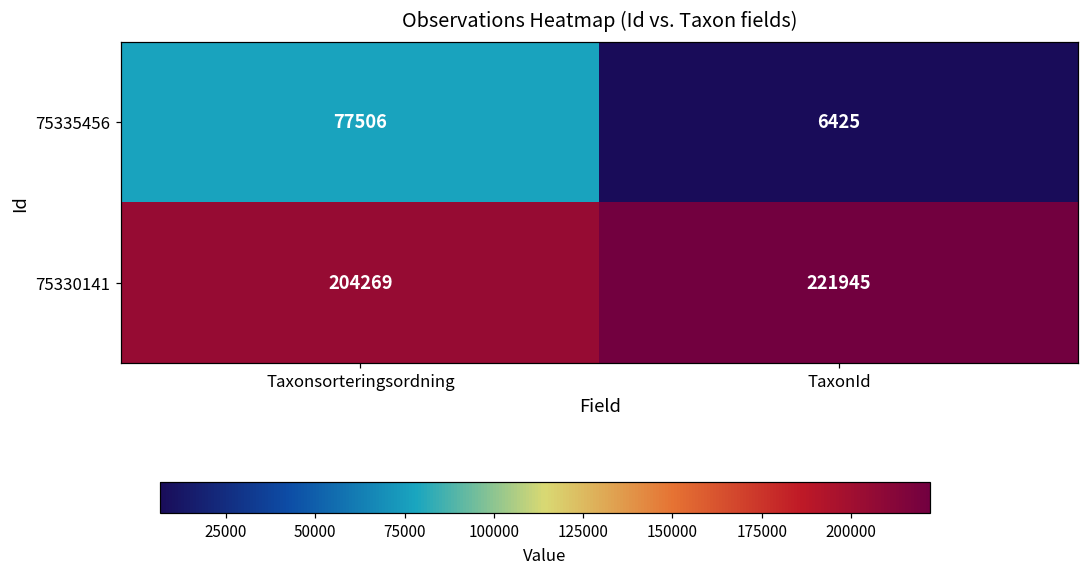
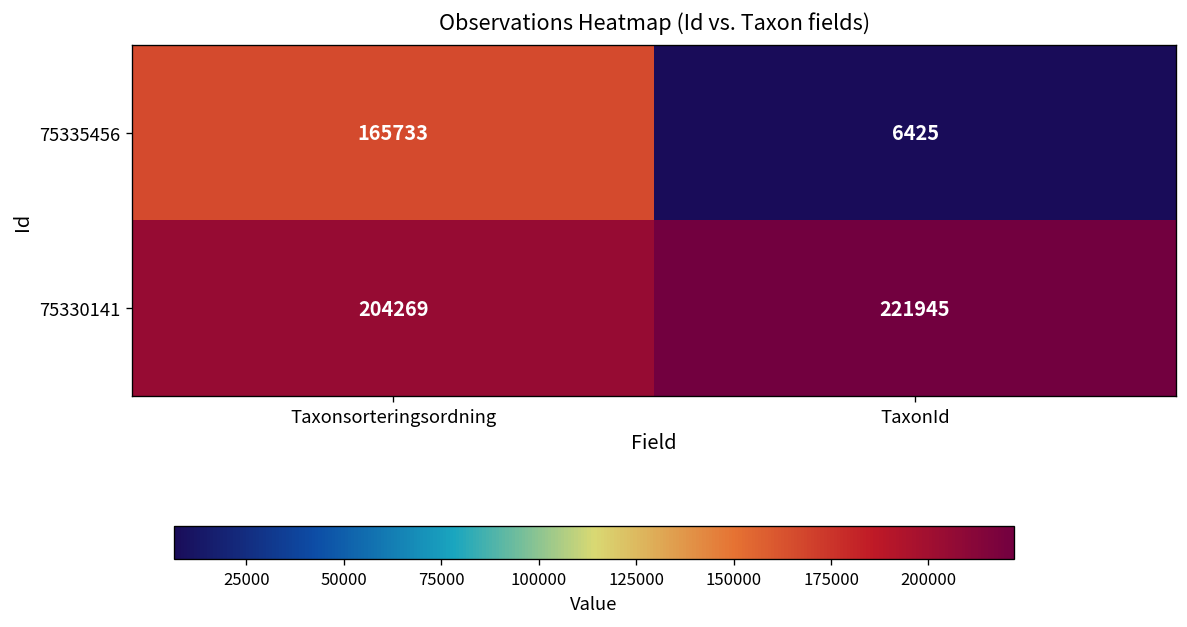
  {
    "75335456": {
-     "Taxonsorteringsordning": 77506,
+     "Taxonsorteringsordning": 165733,
      "TaxonId": 6425
    },
    "75330141": {
      "Taxonsorteringsordning": 204269,
      "TaxonId": 221945
    }
  }
